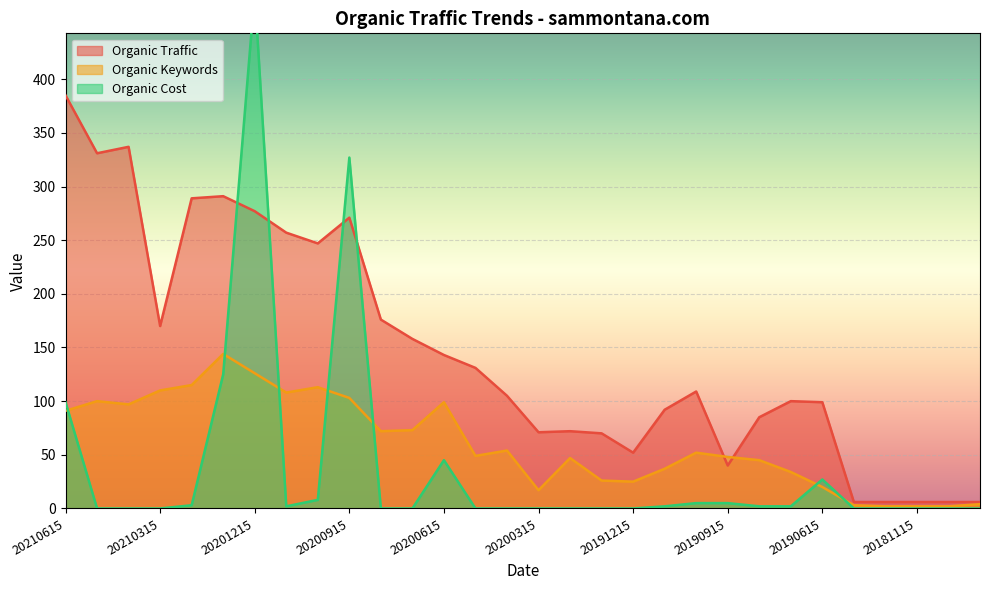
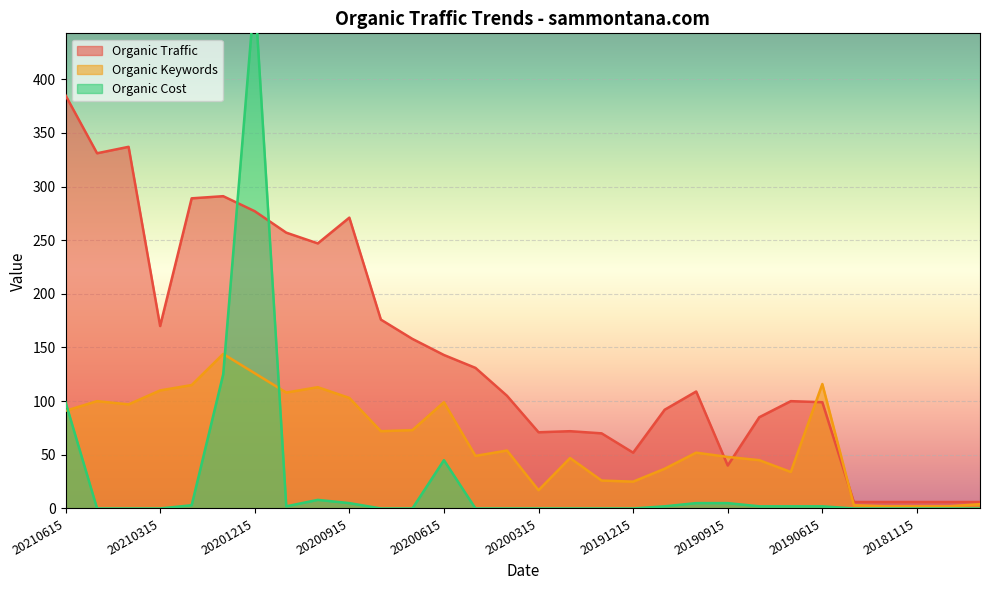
  {
    "Organic Traffic": {
      "20210615": 385,
      "20210315": 170,
      "20201215": 277,
      "20200915": 271,
      "20200615": 143,
      "20200315": 71,
      "20191215": 52,
      "20190915": 40,
      "20190615": 99,
      "20181115": 6
    },
    "Organic Keywords": {
      "20210615": 91,
      "20210315": 110,
      "20201215": 126,
      "20200915": 103,
      "20200615": 99,
      "20200315": 17,
      "20191215": 25,
      "20190915": 48,
-     "20190615": 20
+     "20190615": 116
    },
    "Organic Cost": {
      "20210615": 99,
      "20210315": 0,
-     "20200915": 327,
+     "20200915": 5,
      "20200615": 45,
      "20200315": 0,
      "20191215": 0,
      "20190915": 5,
-     "20190615": 27
+     "20190615": 2
    }
  }
